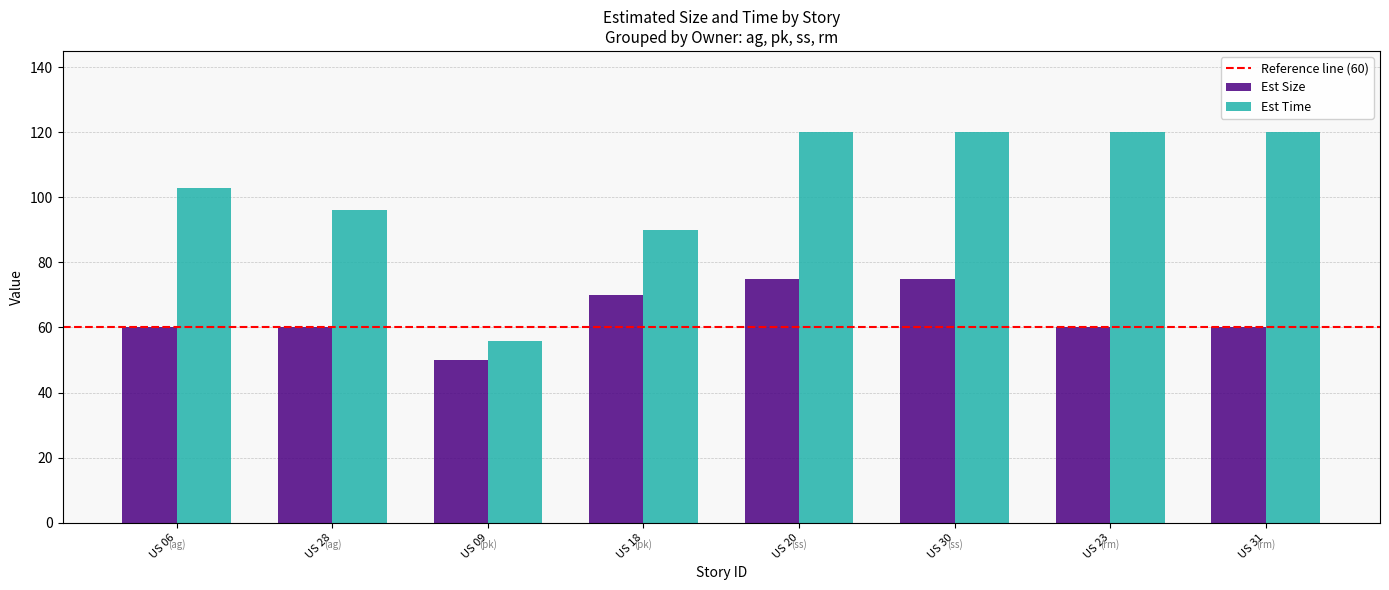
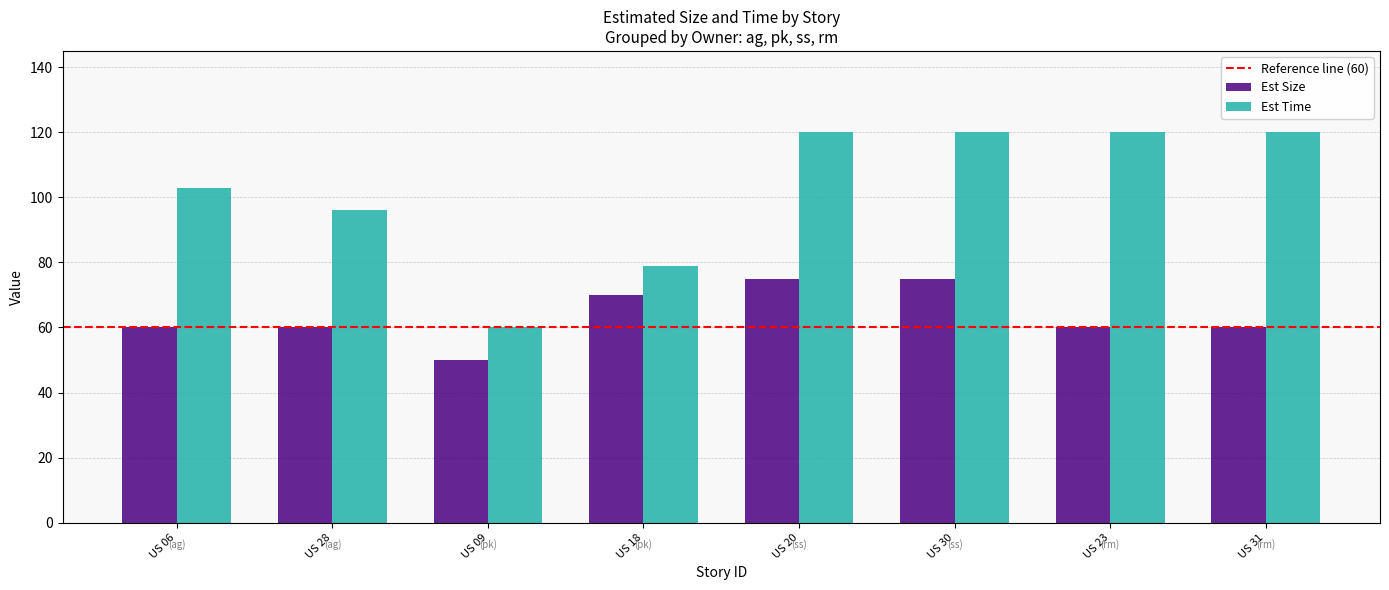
  {
    "Est Size": {
      "US 06": 60,
      "US 28": 60,
      "US 09": 50,
      "US 18": 70,
      "US 20": 75,
      "US 30": 75,
      "US 23": 60,
      "US 31": 60
    },
    "Est Time": {
      "US 06": 103,
      "US 28": 96,
-     "US 09": 56,
-     "US 18": 90,
+     "US 09": 60,
+     "US 18": 79,
      "US 20": 120,
      "US 30": 120,
      "US 23": 120,
      "US 31": 120
    }
  }
